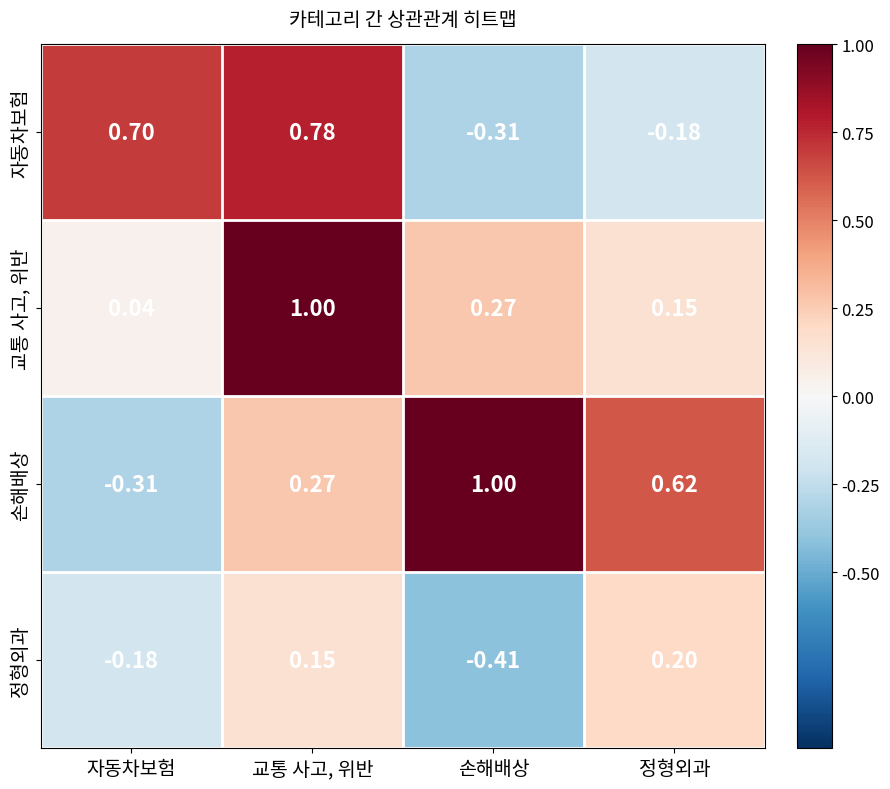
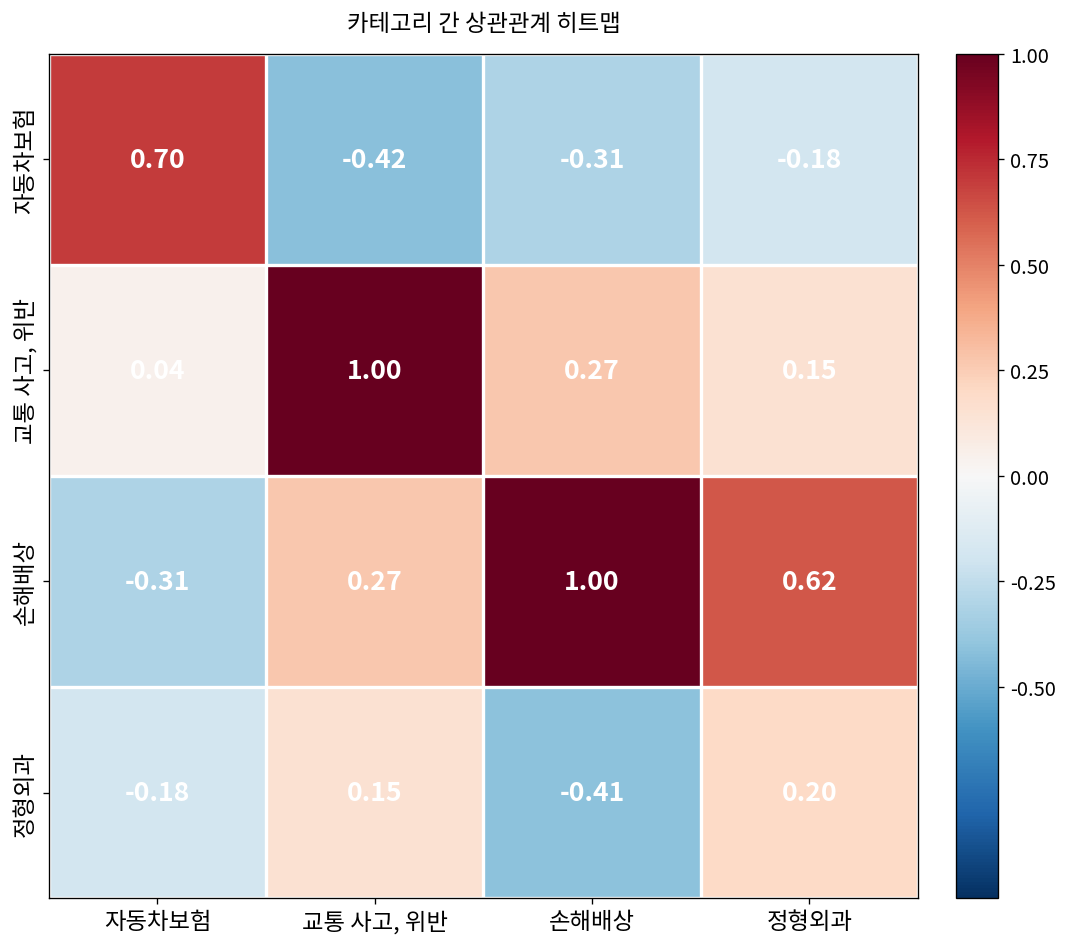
  {
    "자동차보험": {
      "자동차보험": 0.70,
-     "교통 사고, 위반": 0.78,
+     "교통 사고, 위반": -0.42,
      "손해배상": -0.31
    },
    "교통 사고, 위반": {
      "교통 사고, 위반": 1.00,
      "손해배상": 0.27
    },
    "손해배상": {
      "자동차보험": -0.31,
      "교통 사고, 위반": 0.27,
      "손해배상": 1.00,
      "정형외과": 0.62
    },
    "정형외과": {
      "손해배상": -0.41,
      "정형외과": 0.20
    }
  }
